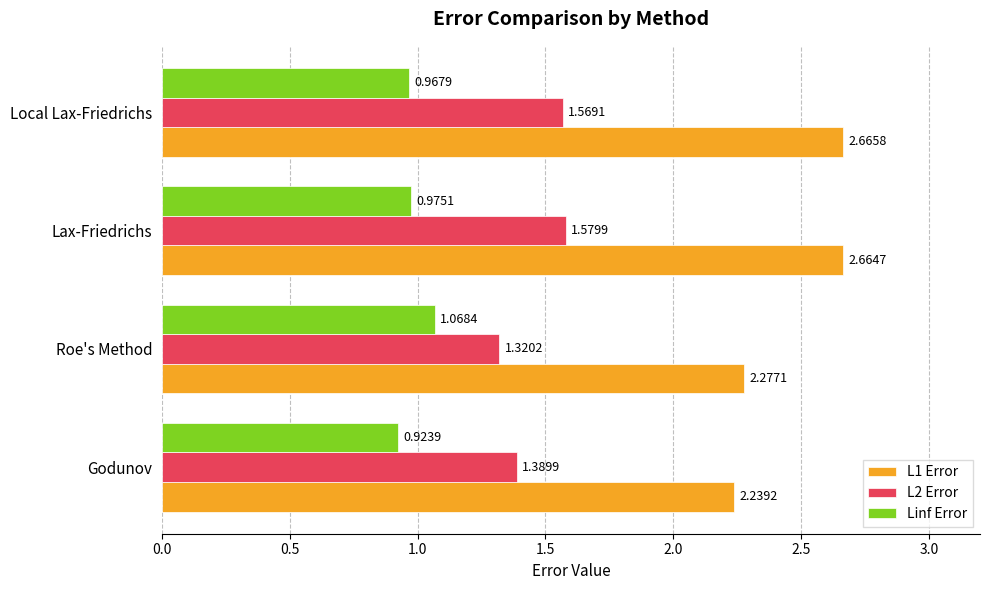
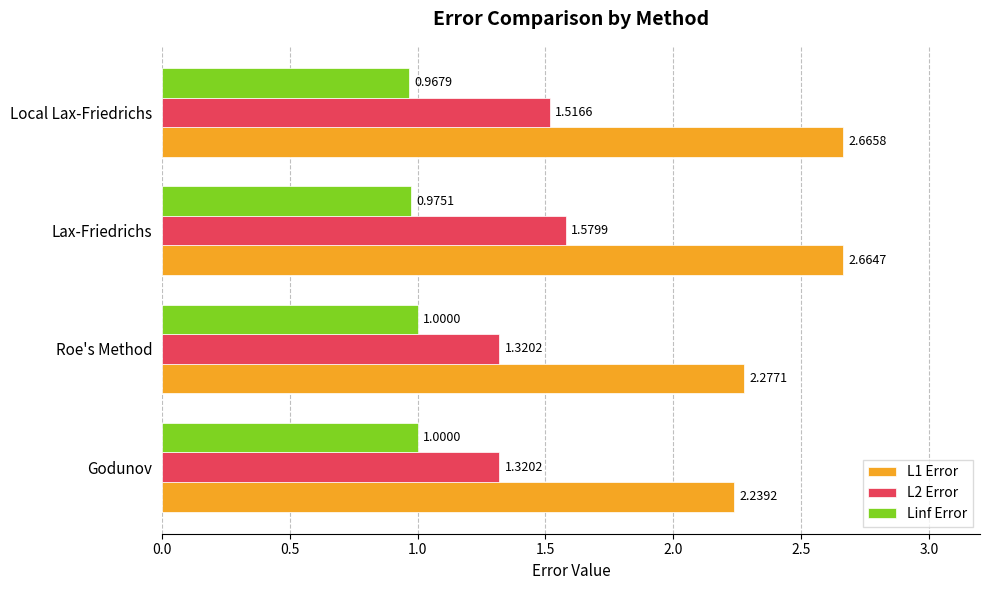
  {
    "L1 Error": {
      "Local Lax-Friedrichs": 2.6658,
      "Lax-Friedrichs": 2.6647,
      "Roe's Method": 2.2771,
      "Godunov": 2.2392
    },
    "L2 Error": {
-     "Local Lax-Friedrichs": 1.5691,
+     "Local Lax-Friedrichs": 1.5166,
      "Lax-Friedrichs": 1.5799,
      "Roe's Method": 1.3202,
-     "Godunov": 1.3899
+     "Godunov": 1.3202
    },
    "Linf Error": {
      "Local Lax-Friedrichs": 0.9679,
      "Lax-Friedrichs": 0.9751,
-     "Roe's Method": 1.0684,
-     "Godunov": 0.9239
+     "Roe's Method": 1.0000,
+     "Godunov": 1.0000
    }
  }
